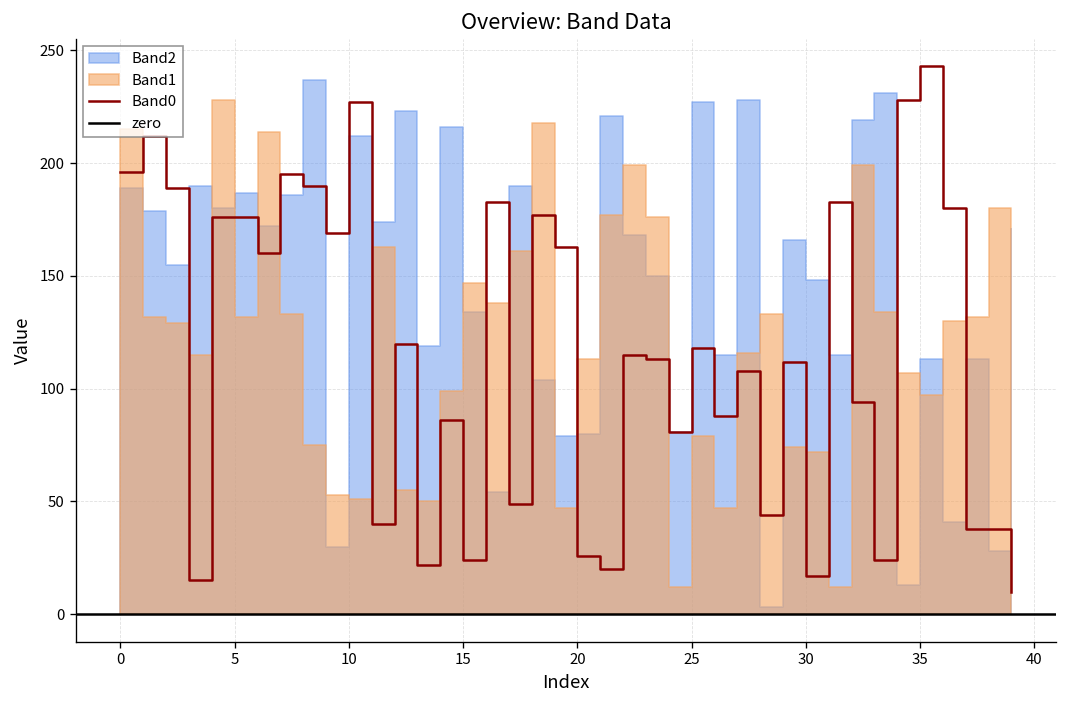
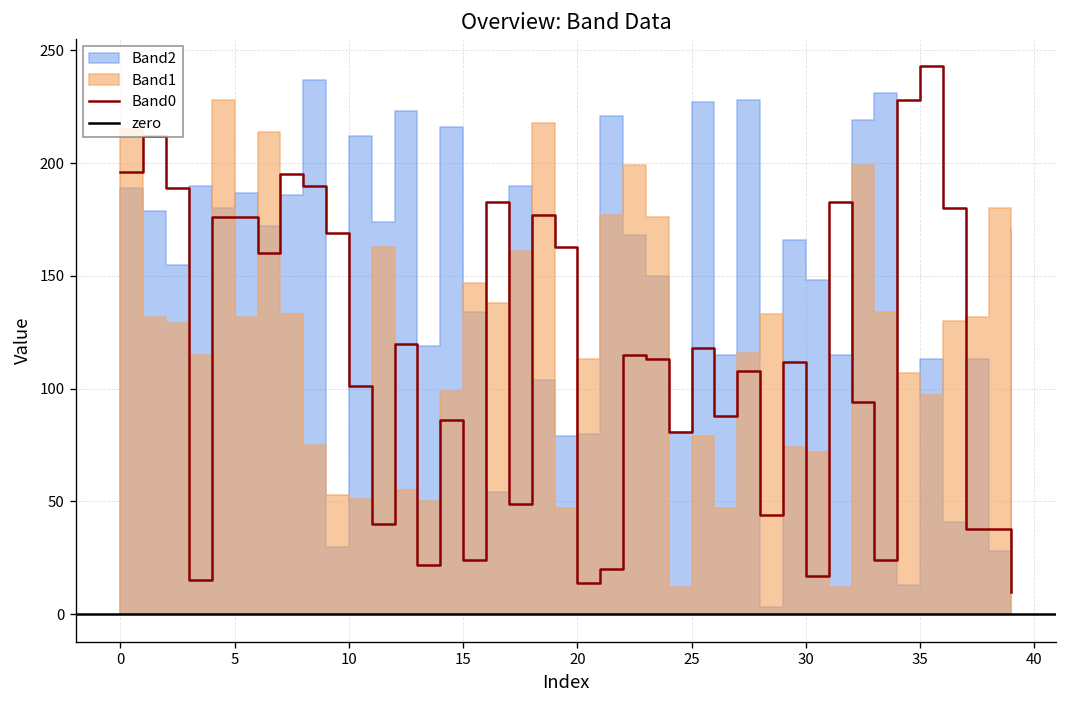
  {
    "Band0": {
      "0": 196,
      "5": 176,
-     "10": 227,
+     "10": 101,
      "15": 24,
-     "20": 26,
+     "20": 14,
      "25": 118,
      "30": 17,
      "35": 243
    }
  }
